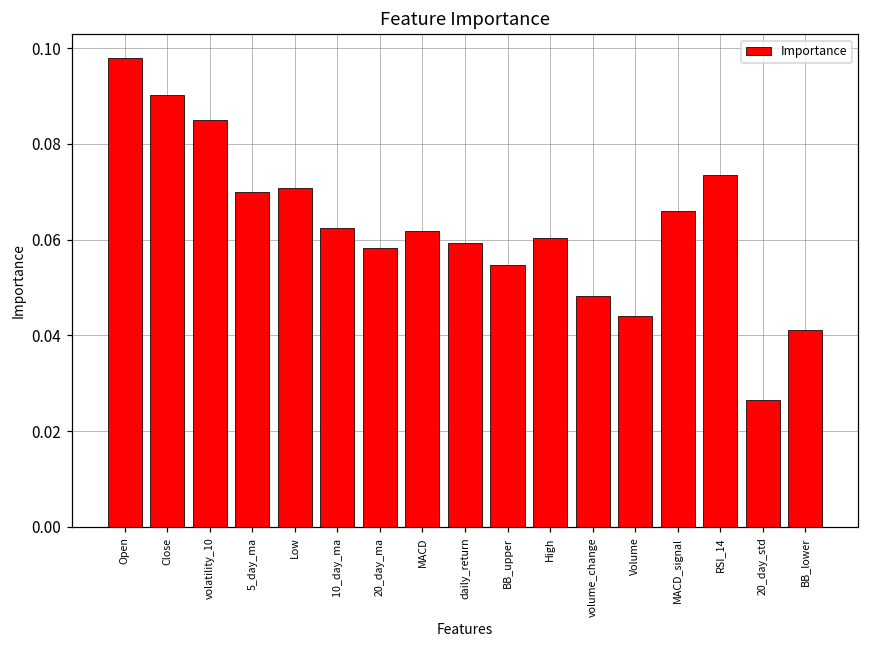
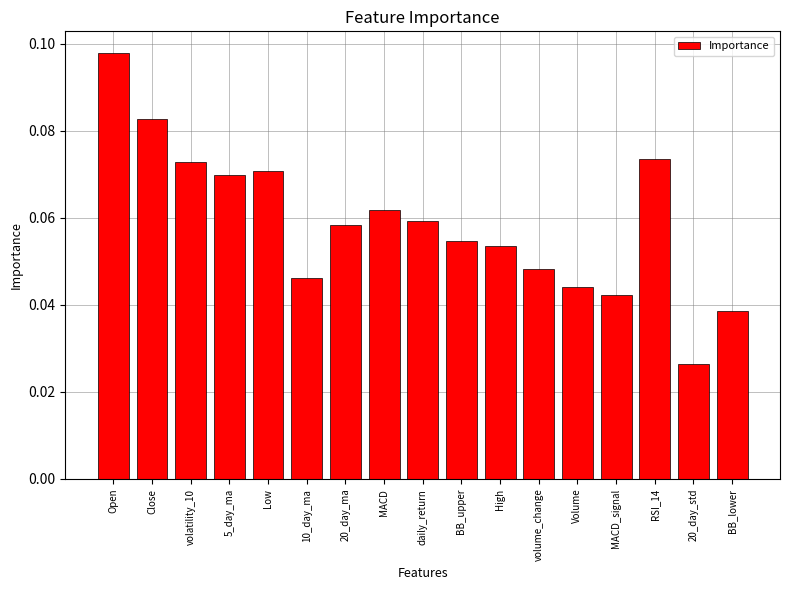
  {
    "Open": 0.098,
-   "Close": 0.090,
-   "volatility_10": 0.085,
+   "Close": 0.083,
+   "volatility_10": 0.073,
    "5_day_ma": 0.070,
    "Low": 0.071,
-   "10_day_ma": 0.063,
+   "10_day_ma": 0.046,
    "20_day_ma": 0.058,
    "MACD": 0.062,
    "daily_return": 0.059,
    "BB_upper": 0.055,
-   "High": 0.060,
+   "High": 0.053,
    "volume_change": 0.048,
    "Volume": 0.044,
-   "MACD_signal": 0.066,
+   "MACD_signal": 0.042,
    "RSI_14": 0.073,
    "20_day_std": 0.026,
-   "BB_lower": 0.041
+   "BB_lower": 0.039
  }
